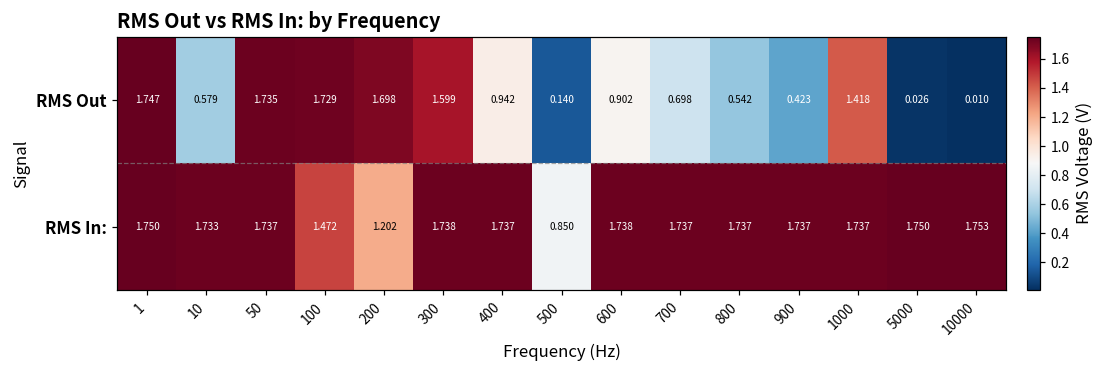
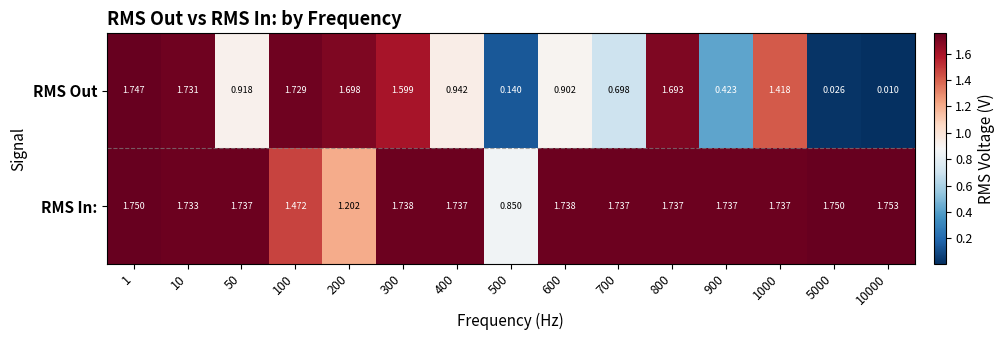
  {
    "RMS Out": {
      "1": 1.747,
-     "10": 0.579,
-     "50": 1.735,
+     "10": 1.731,
+     "50": 0.918,
      "100": 1.729,
      "200": 1.698,
      "300": 1.599,
      "400": 0.942,
      "500": 0.140,
      "600": 0.902,
      "700": 0.698,
-     "800": 0.542,
+     "800": 1.693,
      "900": 0.423,
      "1000": 1.418,
      "5000": 0.026,
      "10000": 0.010
    },
    "RMS In:": {
      "1": 1.750,
      "10": 1.733,
      "50": 1.737,
      "100": 1.472,
      "200": 1.202,
      "300": 1.738,
      "400": 1.737,
      "500": 0.850,
      "600": 1.738,
      "700": 1.737,
      "800": 1.737,
      "900": 1.737,
      "1000": 1.737,
      "5000": 1.750,
      "10000": 1.753
    }
  }
